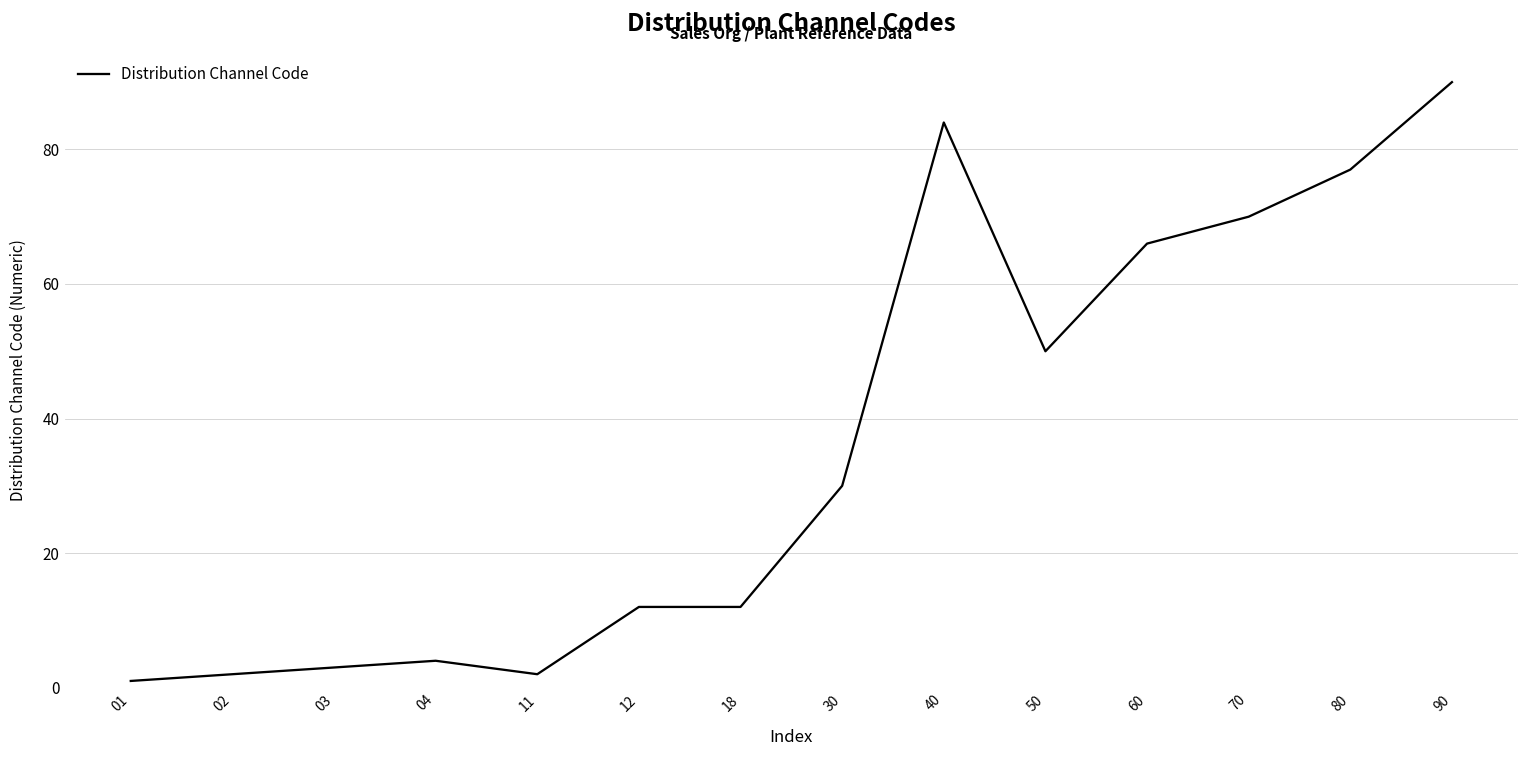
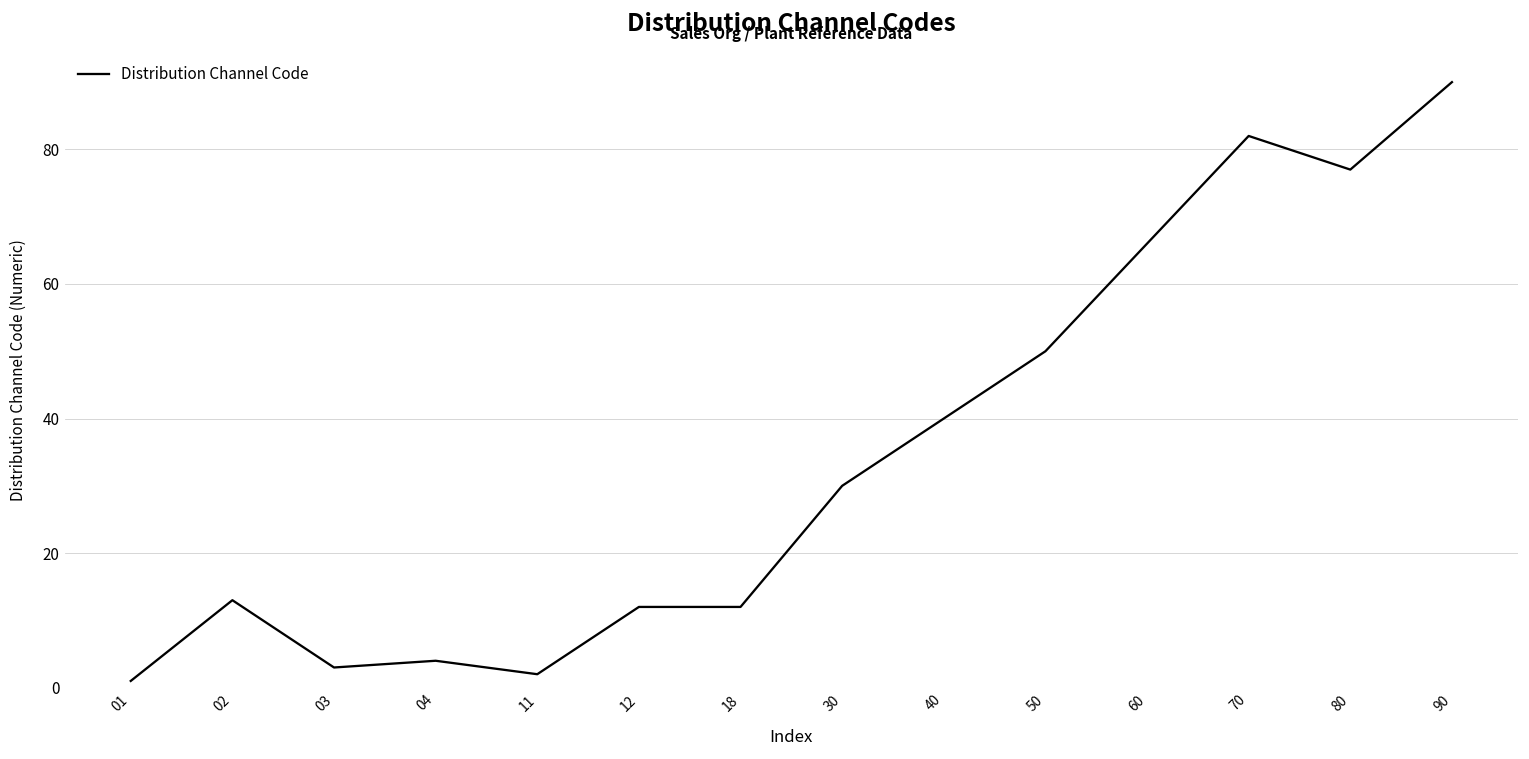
  {
    "01": 1,
-   "02": 2,
+   "02": 13,
    "03": 3,
    "04": 4,
    "11": 2,
    "12": 12,
    "18": 12,
    "30": 30,
-   "40": 84,
+   "40": 40,
    "50": 50,
    "60": 66,
-   "70": 70,
+   "70": 82,
    "80": 77,
    "90": 90
  }
